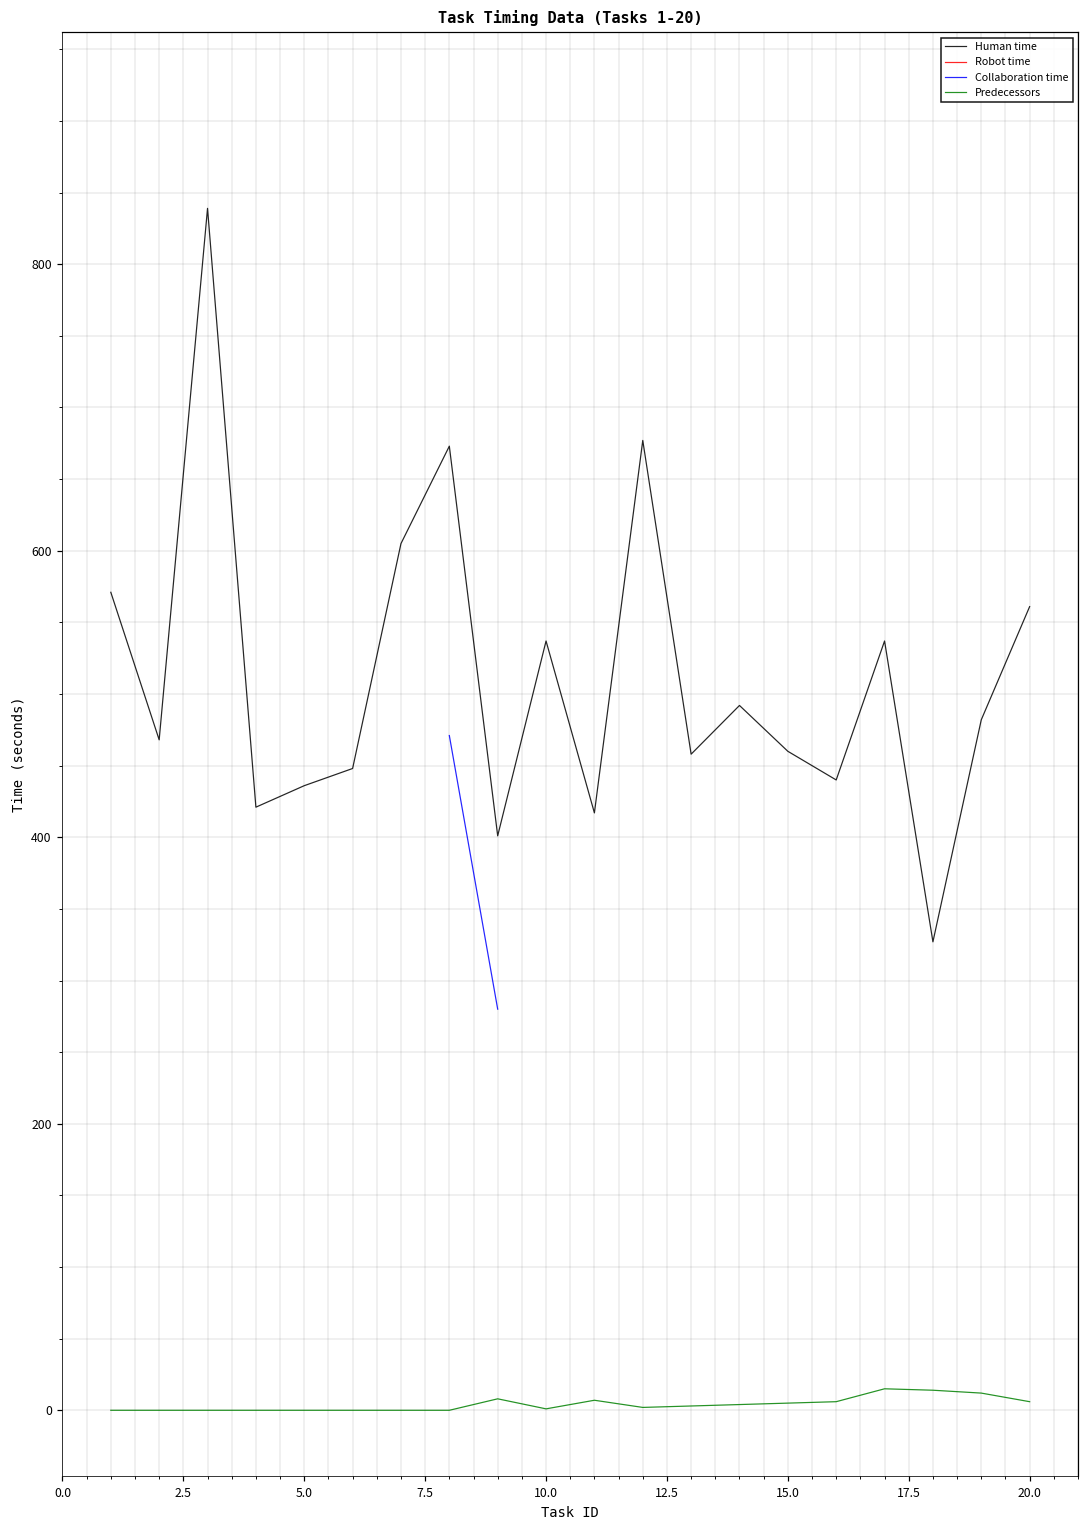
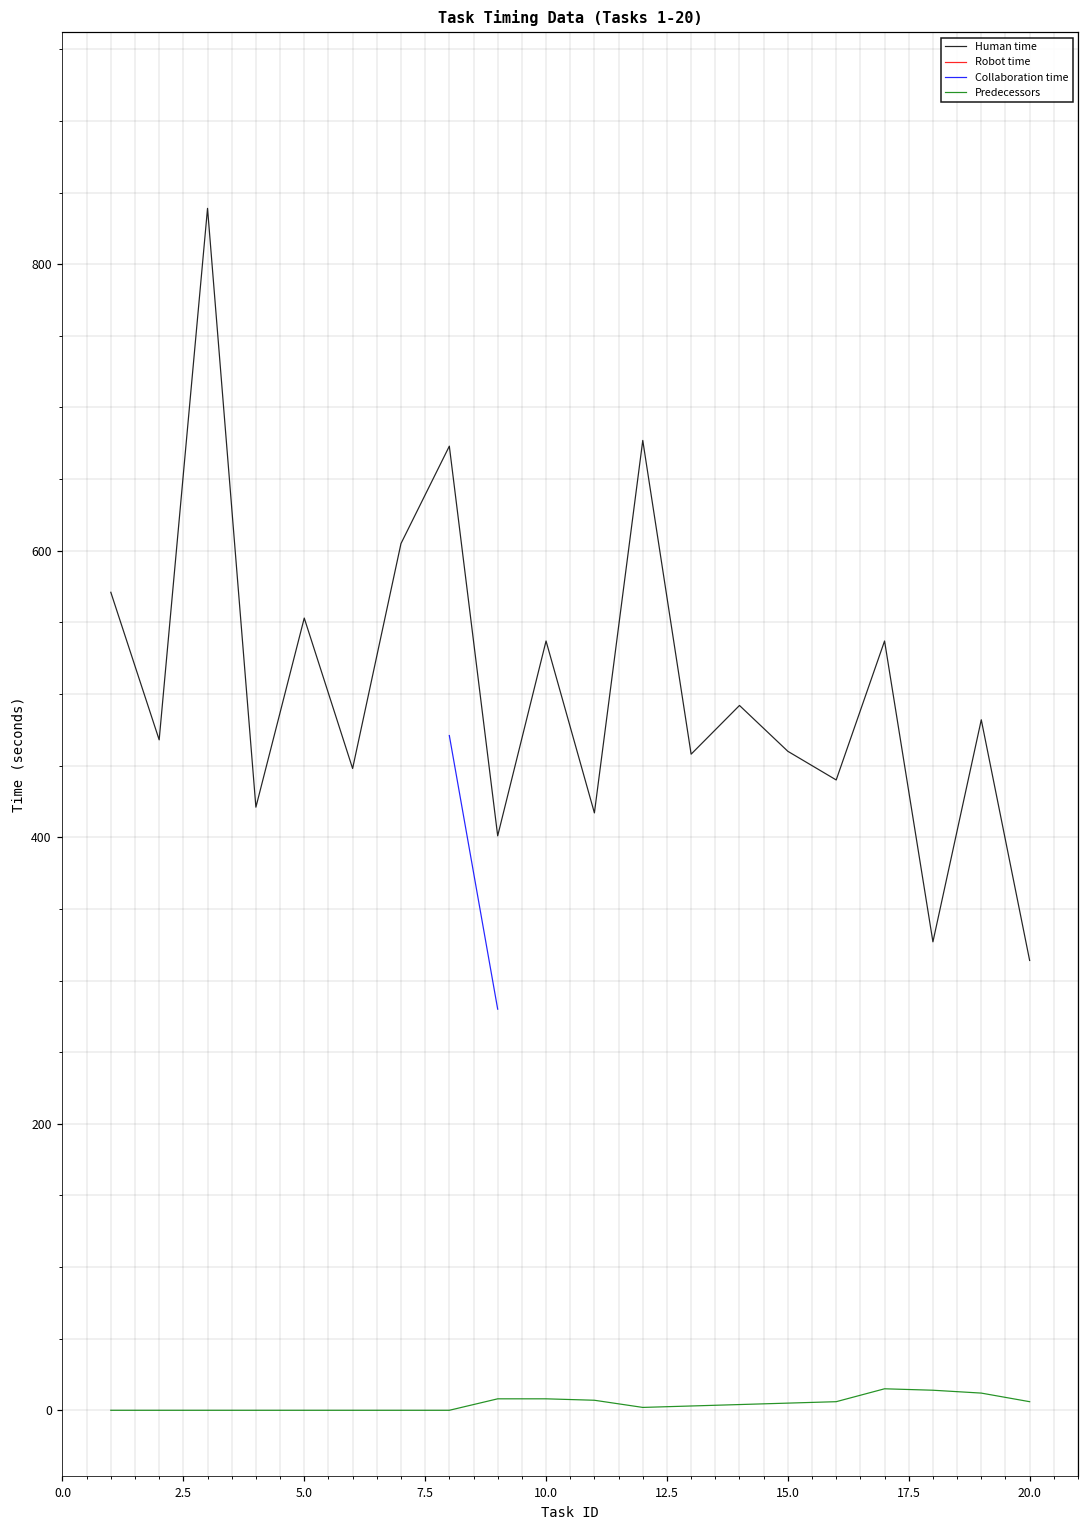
  {
    "Human time": {
-     "5.0": 436,
+     "5.0": 553,
      "10.0": 537,
      "15.0": 460,
-     "20.0": 561
+     "20.0": 314
    },
    "Collaboration time": {
      "20.0": 392
    },
    "Predecessors": {
      "5.0": 0,
-     "10.0": 1,
+     "10.0": 8,
      "15.0": 5,
      "20.0": 6
    }
  }
